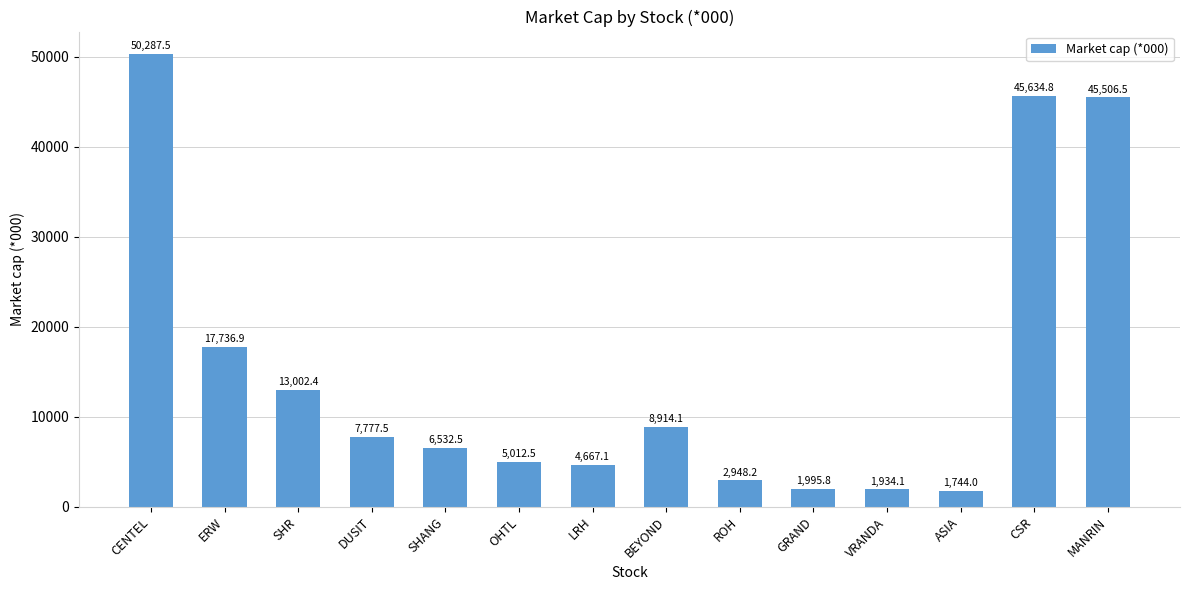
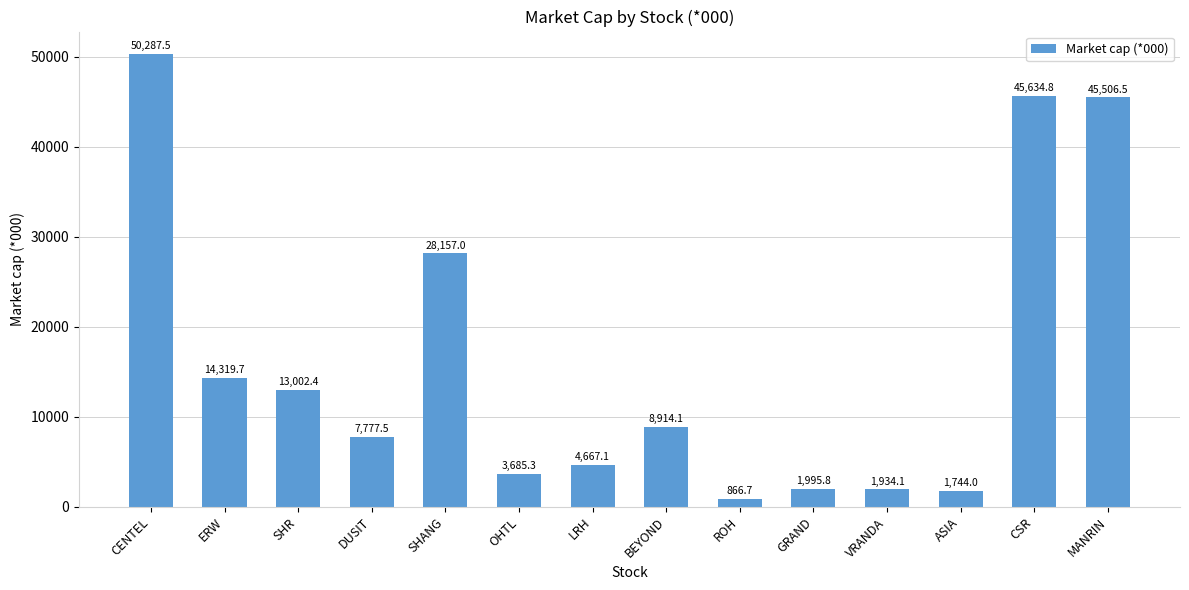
  {
    "CENTEL": "50,287.5",
-   "ERW": "17,736.9",
+   "ERW": "14,319.7",
    "SHR": "13,002.4",
    "DUSIT": "7,777.5",
-   "SHANG": "6,532.5",
-   "OHTL": "5,012.5",
+   "SHANG": "28,157.0",
+   "OHTL": "3,685.3",
    "LRH": "4,667.1",
    "BEYOND": "8,914.1",
-   "ROH": "2,948.2",
+   "ROH": "866.7",
    "GRAND": "1,995.8",
    "VRANDA": "1,934.1",
    "ASIA": "1,744.0",
    "CSR": "45,634.8",
    "MANRIN": "45,506.5"
  }
